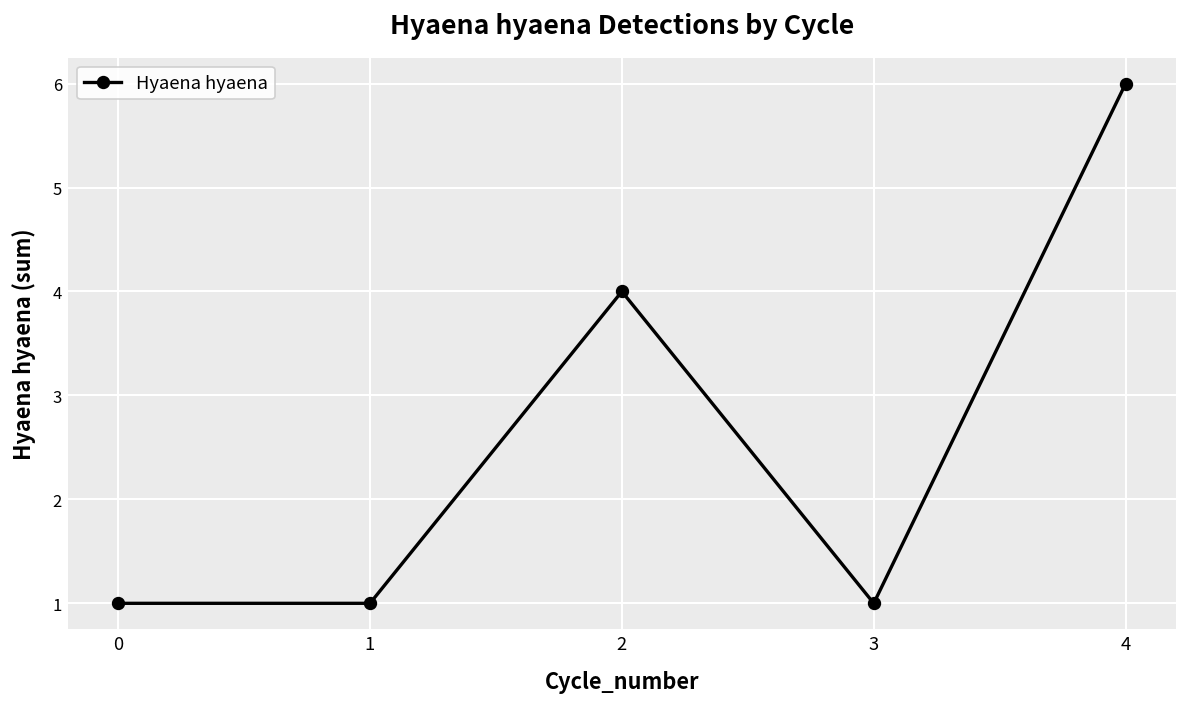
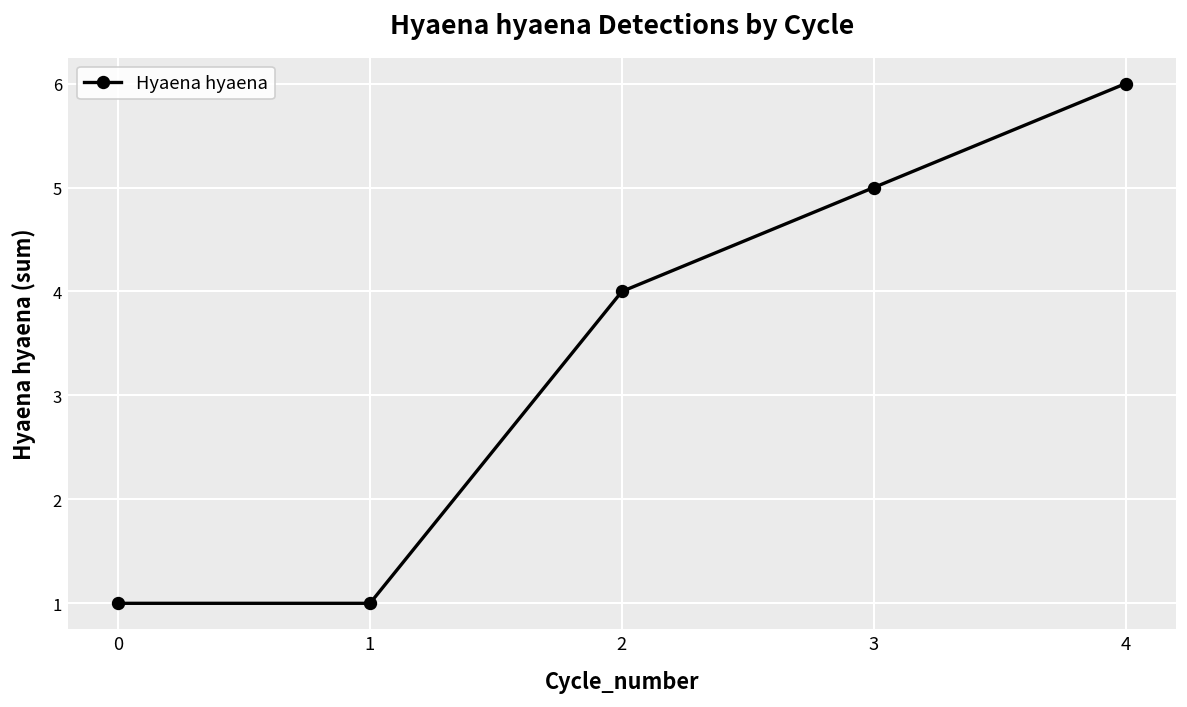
  {
    "0": 1,
    "1": 1,
    "2": 4,
-   "3": 1,
+   "3": 5,
    "4": 6
  }
